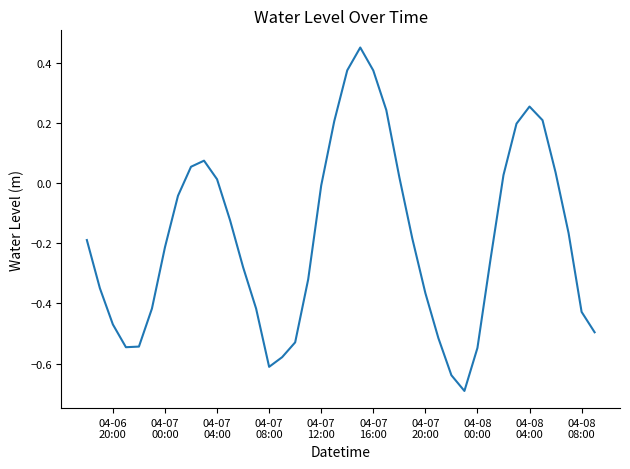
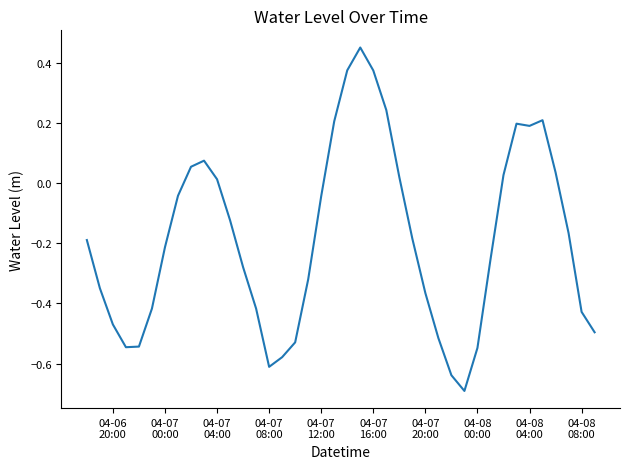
  {
    "04-06 20:00": -0.47,
    "04-07 00:00": -0.21,
    "04-07 04:00": 0.01,
    "04-07 08:00": -0.61,
-   "04-07 12:00": -0.01,
+   "04-07 12:00": -0.04,
    "04-07 16:00": 0.38,
    "04-07 20:00": -0.37,
    "04-08 00:00": -0.55,
-   "04-08 04:00": 0.26,
+   "04-08 04:00": 0.19,
    "04-08 08:00": -0.43
  }
